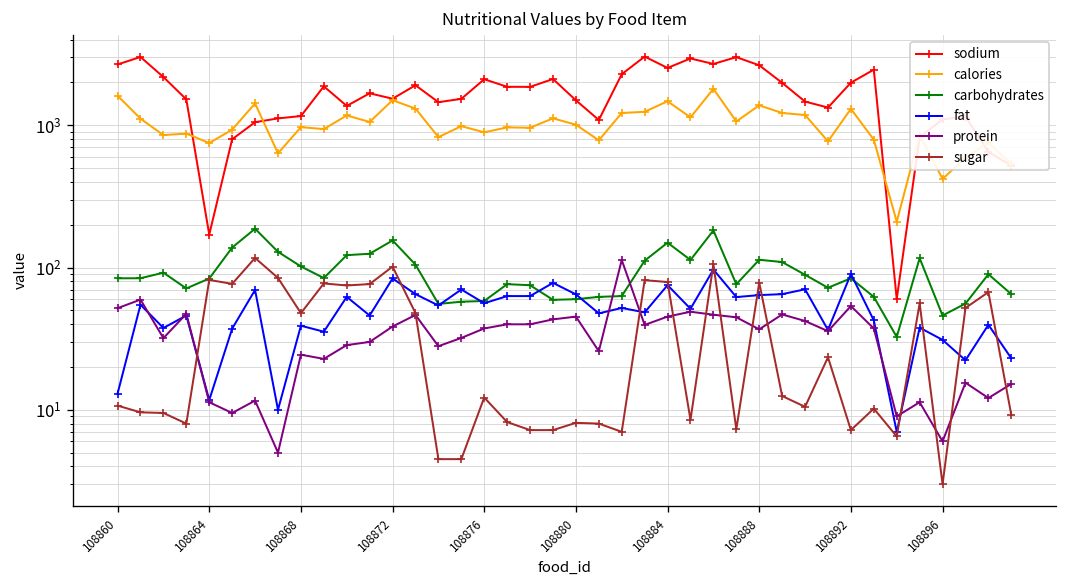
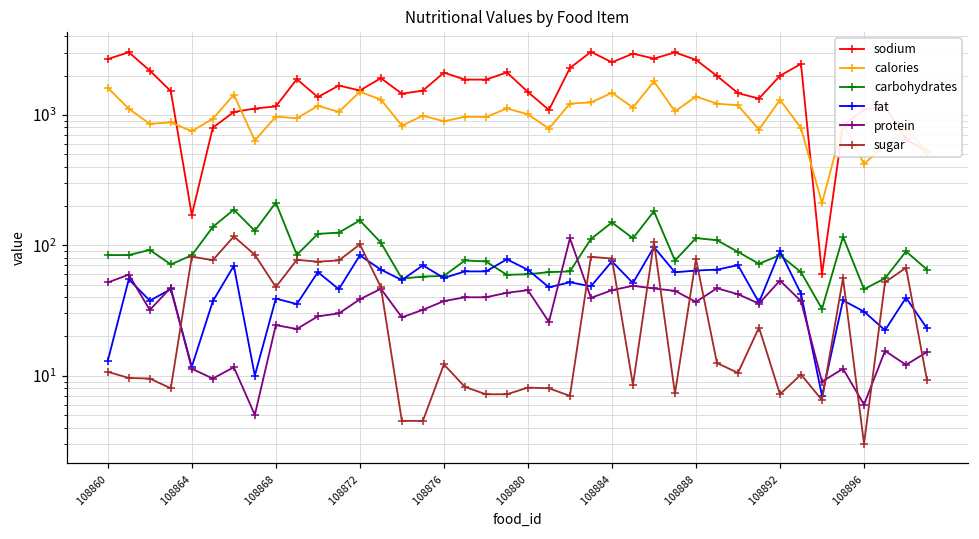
  {
    "sodium": {
      "108860": 2700,
      "108864": 170,
      "108868": 1200,
      "108876": 2100,
      "108880": 1500,
      "108884": 2500,
      "108888": 2600,
      "108892": 2000
    },
    "calories": {
      "108860": 1600,
      "108864": 800,
      "108868": 1000,
      "108876": 900,
      "108880": 1000,
      "108884": 1500,
      "108888": 1400,
      "108892": 1300,
      "108896": 420
    },
    "carbohydrates": {
      "108860": 80,
-     "108868": 100,
+     "108868": 210,
      "108872": 160,
      "108880": 60,
      "108884": 150,
      "108888": 110,
      "108892": 80,
      "108896": 46
    },
    "fat": {
      "108860": 13,
      "108868": 39,
      "108872": 80,
      "108880": 60,
      "108884": 80,
      "108888": 60,
      "108892": 90,
      "108896": 31
    },
    "protein": {
      "108860": 50,
      "108868": 24,
      "108872": 39,
      "108876": 37,
      "108880": 45,
      "108884": 45,
      "108888": 37,
      "108892": 50,
      "108896": 6
    },
    "sugar": {
      "108860": 11,
      "108868": 48,
      "108872": 100,
      "108876": 12,
      "108880": 8,
      "108884": 80,
      "108888": 80,
      "108892": 7,
      "108896": 3
    }
  }
